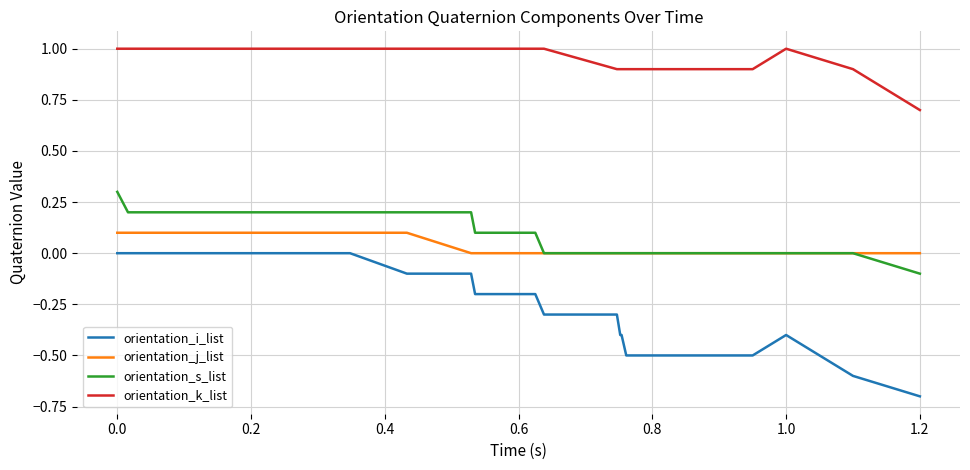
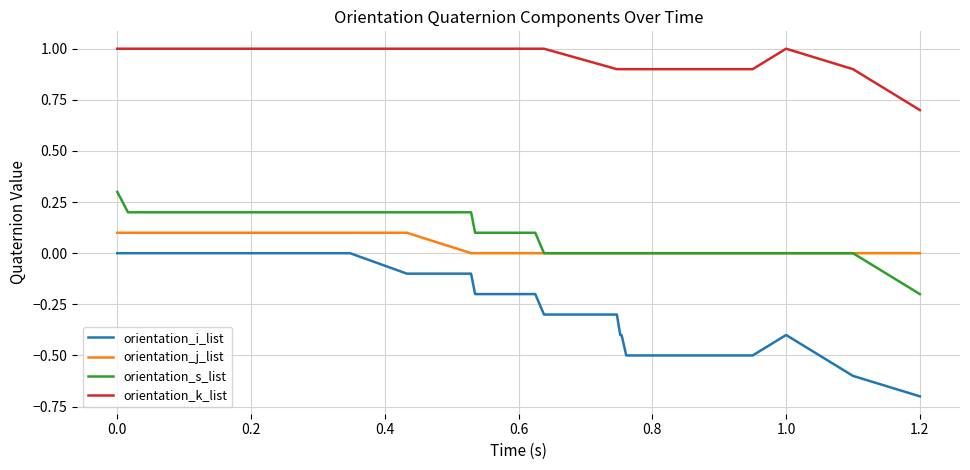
  {
    "orientation_i_list": {
      "0.0": 0.0,
      "1.0": -0.4,
      "1.2": -0.7
    },
    "orientation_j_list": {
      "0.0": 0.1,
      "1.2": 0.0
    },
    "orientation_s_list": {
      "0.0": 0.3,
-     "1.2": -0.1
+     "1.2": -0.2
    },
    "orientation_k_list": {
      "0.0": 1.0,
      "1.0": 1.0,
      "1.2": 0.7
    }
  }
